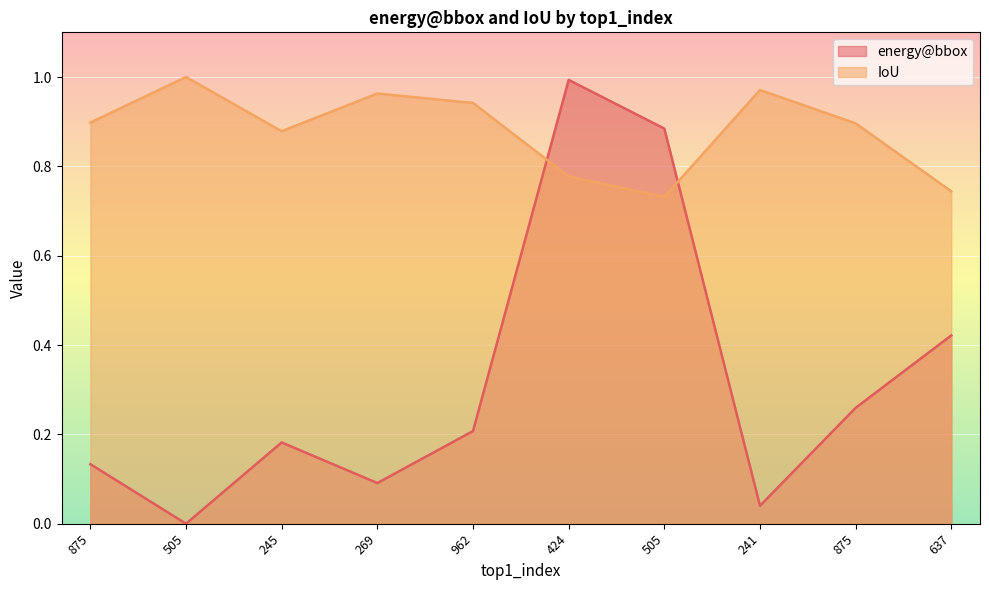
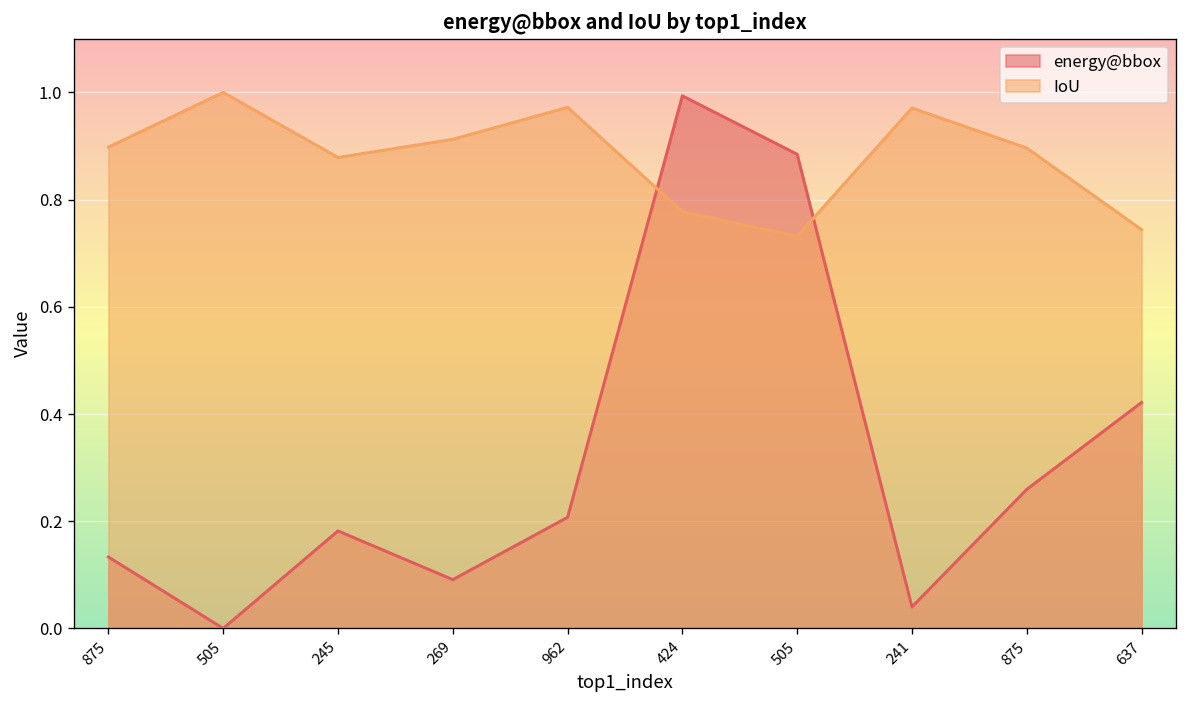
  {
    "energy@bbox": {
      "245": 0.18,
      "269": 0.09,
      "962": 0.21,
      "424": 0.99,
      "241": 0.04,
      "637": 0.42
    },
    "IoU": {
      "245": 0.88,
-     "269": 0.96,
-     "962": 0.94,
+     "269": 0.91,
+     "962": 0.97,
      "424": 0.78,
      "241": 0.97,
      "637": 0.74
    }
  }
